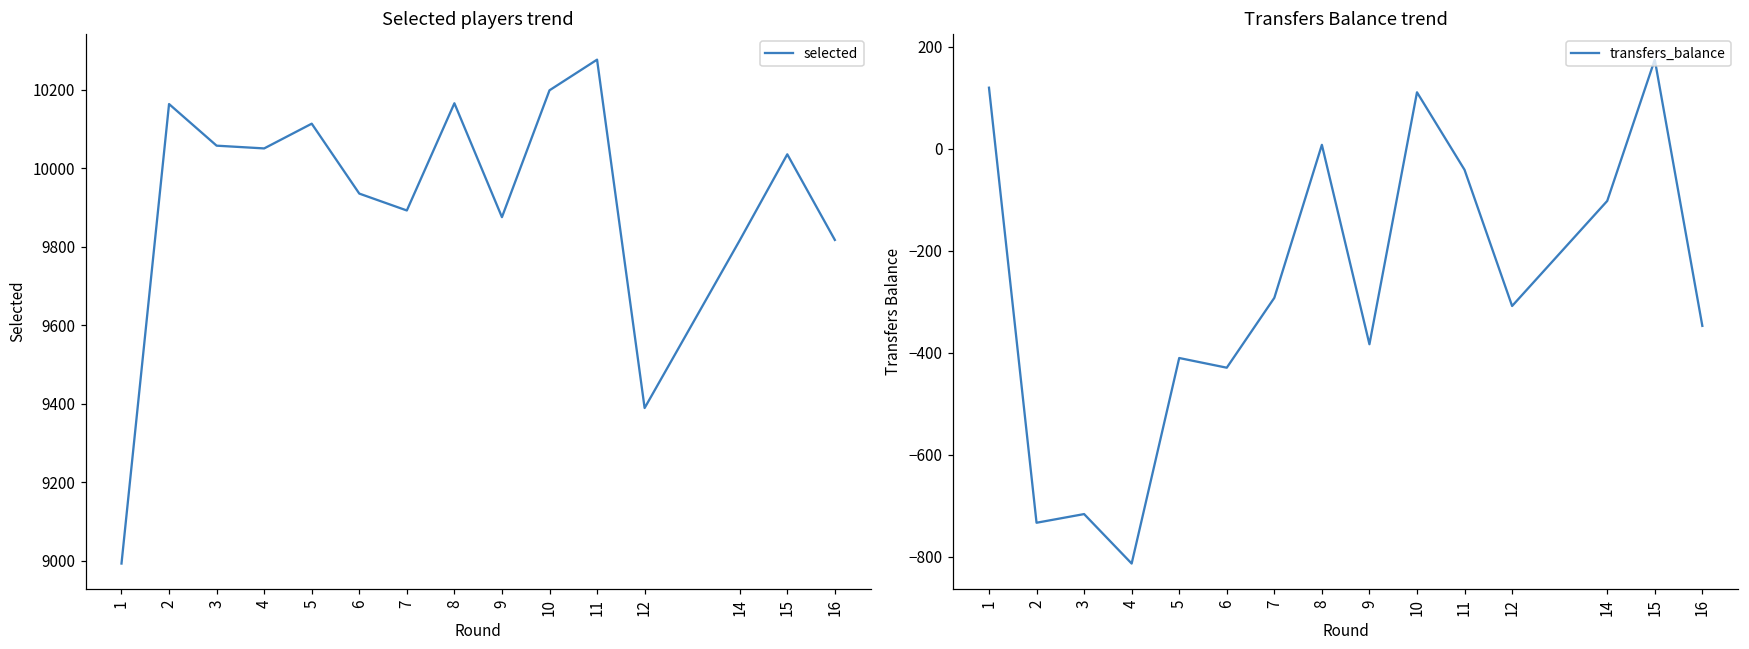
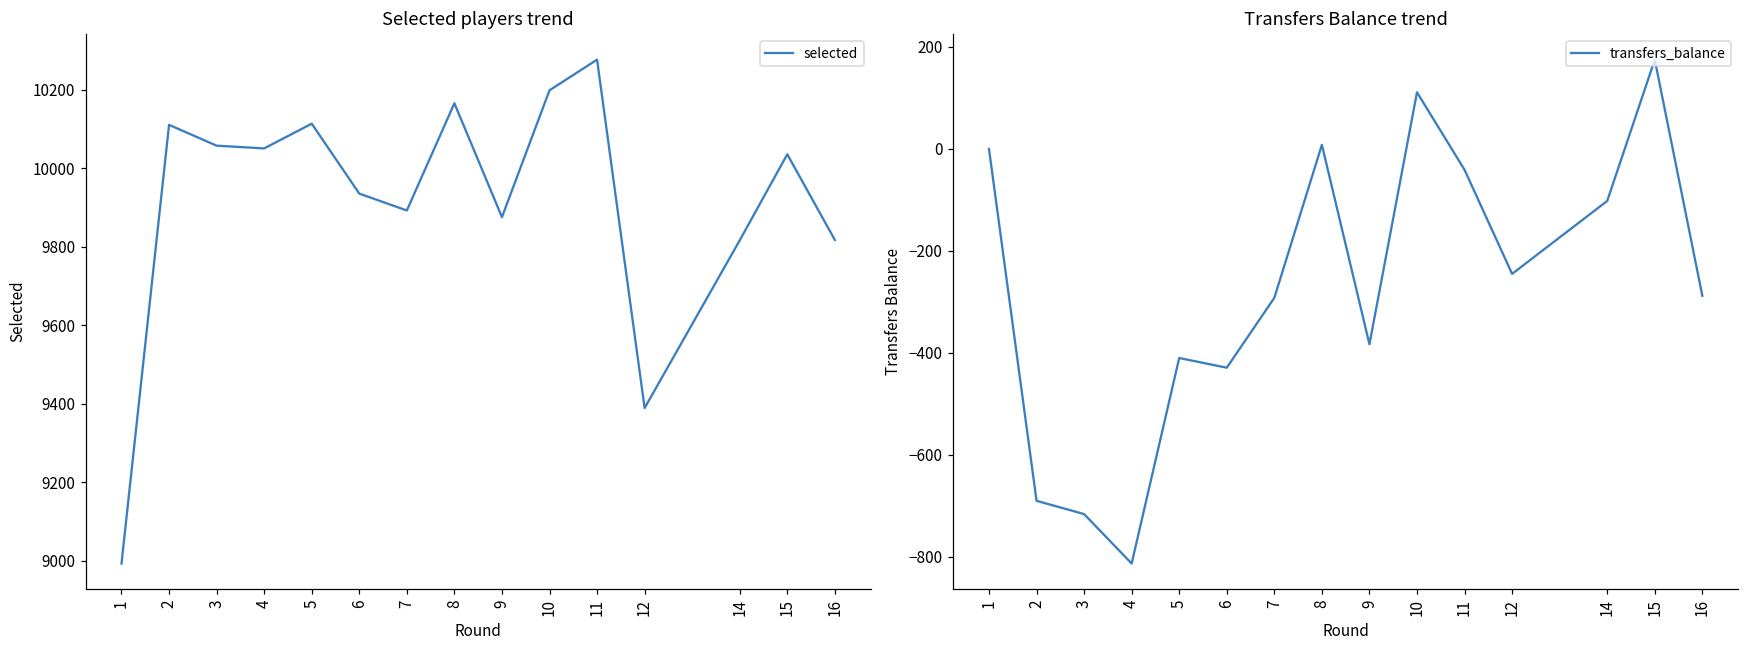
  {
    "Selected players trend": {
      "1": 8990,
-     "2": 10160,
+     "2": 10110,
      "3": 10060,
      "4": 10050,
      "5": 10110,
      "6": 9940,
      "7": 9890,
      "8": 10170,
      "9": 9880,
      "10": 10200,
      "11": 10280,
      "12": 9390,
      "14": 9820,
      "15": 10040,
      "16": 9820
    },
    "Transfers Balance trend": {
-     "1": 120,
-     "2": -730,
+     "1": 0,
+     "2": -690,
      "3": -720,
      "4": -810,
      "5": -410,
      "6": -430,
      "7": -290,
      "8": 10,
      "9": -380,
      "10": 110,
      "11": -40,
-     "12": -310,
+     "12": -250,
      "14": -100,
-     "16": -350
+     "16": -290
    }
  }
